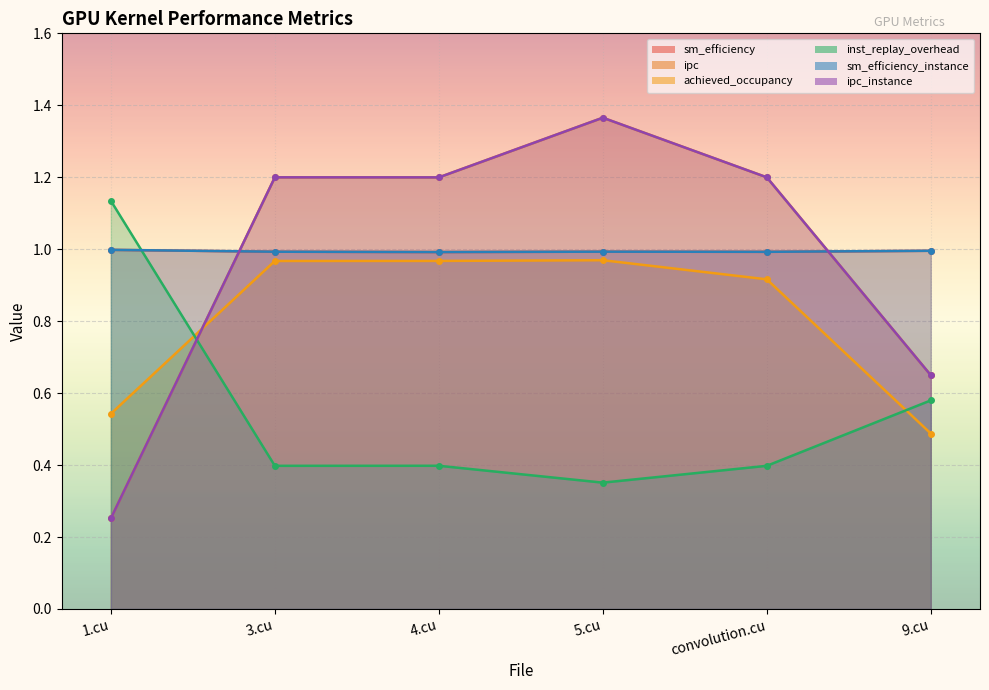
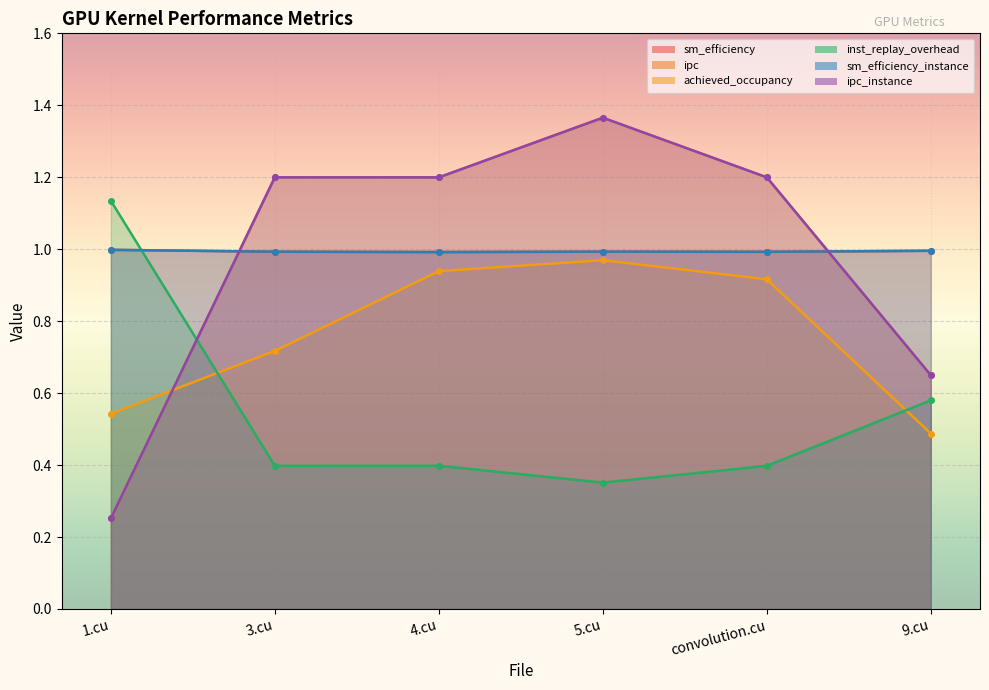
  {
    "achieved_occupancy": {
      "1.cu": 0.54,
-     "3.cu": 0.97,
-     "4.cu": 0.97,
+     "3.cu": 0.72,
+     "4.cu": 0.94,
      "5.cu": 0.97,
      "convolution.cu": 0.92,
      "9.cu": 0.49
    }
  }
